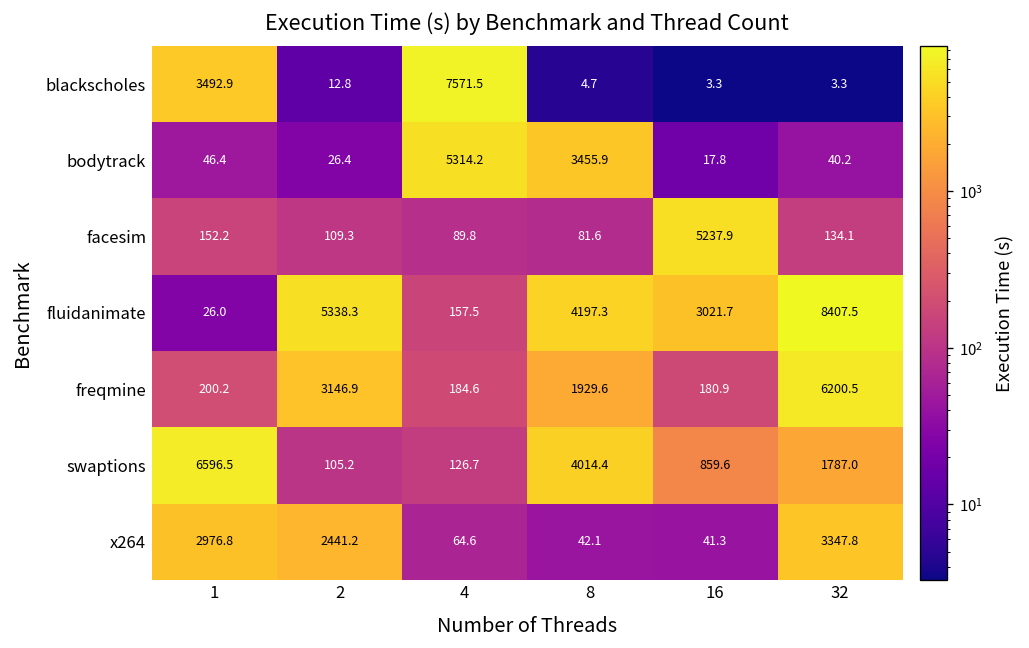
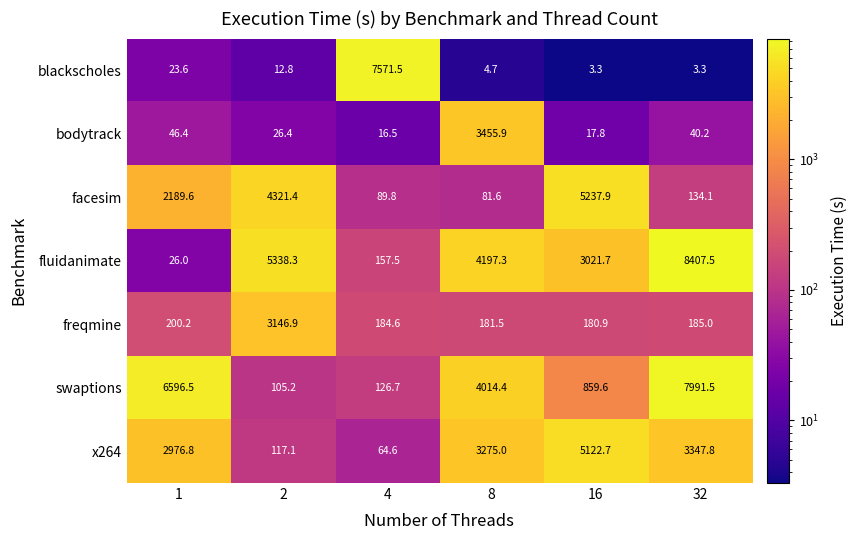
  {
    "blackscholes": {
-     "1": 3492.9,
+     "1": 23.6,
      "2": 12.8,
      "4": 7571.5,
      "8": 4.7,
      "16": 3.3,
      "32": 3.3
    },
    "bodytrack": {
      "1": 46.4,
      "2": 26.4,
-     "4": 5314.2,
+     "4": 16.5,
      "8": 3455.9,
      "16": 17.8,
      "32": 40.2
    },
    "facesim": {
-     "1": 152.2,
-     "2": 109.3,
+     "1": 2189.6,
+     "2": 4321.4,
      "4": 89.8,
      "8": 81.6,
      "16": 5237.9,
      "32": 134.1
    },
    "fluidanimate": {
      "1": 26.0,
      "2": 5338.3,
      "4": 157.5,
      "8": 4197.3,
      "16": 3021.7,
      "32": 8407.5
    },
    "freqmine": {
      "1": 200.2,
      "2": 3146.9,
      "4": 184.6,
-     "8": 1929.6,
+     "8": 181.5,
      "16": 180.9,
-     "32": 6200.5
+     "32": 185.0
    },
    "swaptions": {
      "1": 6596.5,
      "2": 105.2,
      "4": 126.7,
      "8": 4014.4,
      "16": 859.6,
-     "32": 1787.0
+     "32": 7991.5
    },
    "x264": {
      "1": 2976.8,
-     "2": 2441.2,
+     "2": 117.1,
      "4": 64.6,
-     "8": 42.1,
-     "16": 41.3,
+     "8": 3275.0,
+     "16": 5122.7,
      "32": 3347.8
    }
  }
